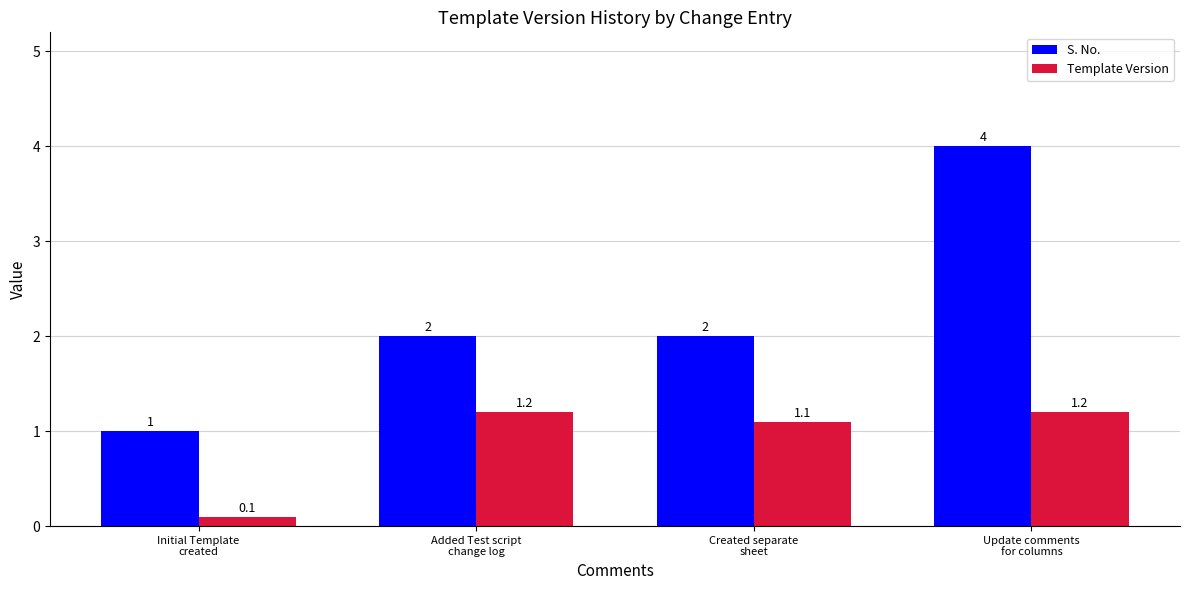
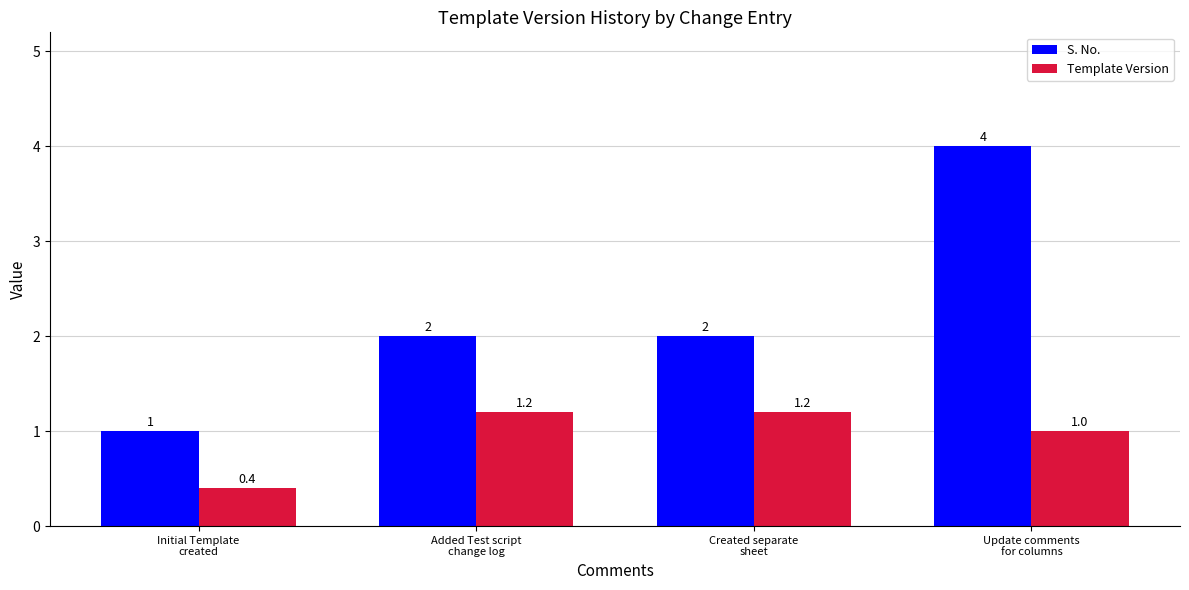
  {
    "S. No.": {
      "Initial Template created": 1,
      "Added Test script change log": 2,
      "Created separate sheet": 2,
      "Update comments for columns": 4
    },
    "Template Version": {
-     "Initial Template created": 0.1,
+     "Initial Template created": 0.4,
      "Added Test script change log": 1.2,
-     "Created separate sheet": 1.1,
-     "Update comments for columns": 1.2
+     "Created separate sheet": 1.2,
+     "Update comments for columns": 1.0
    }
  }
